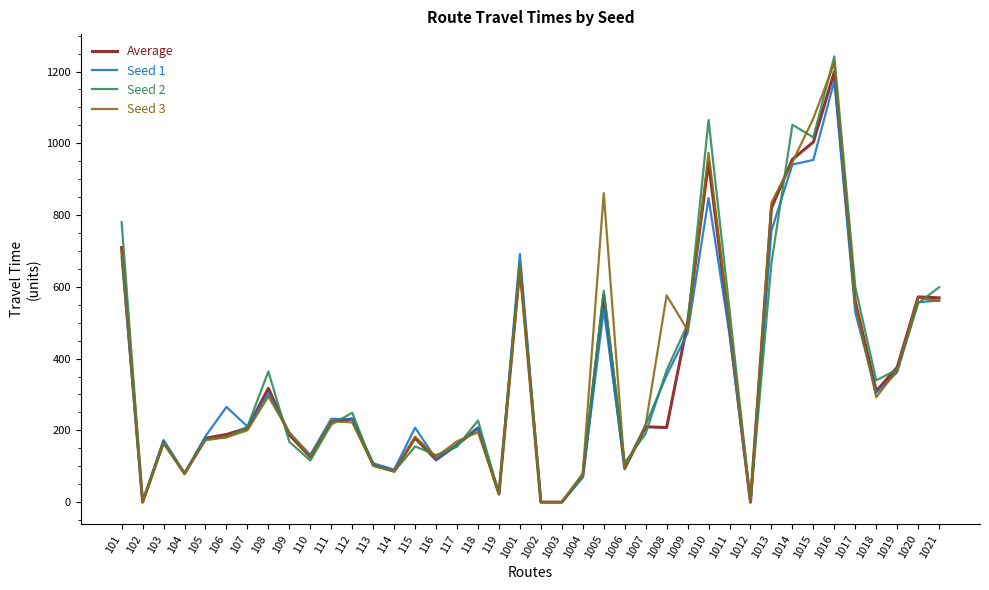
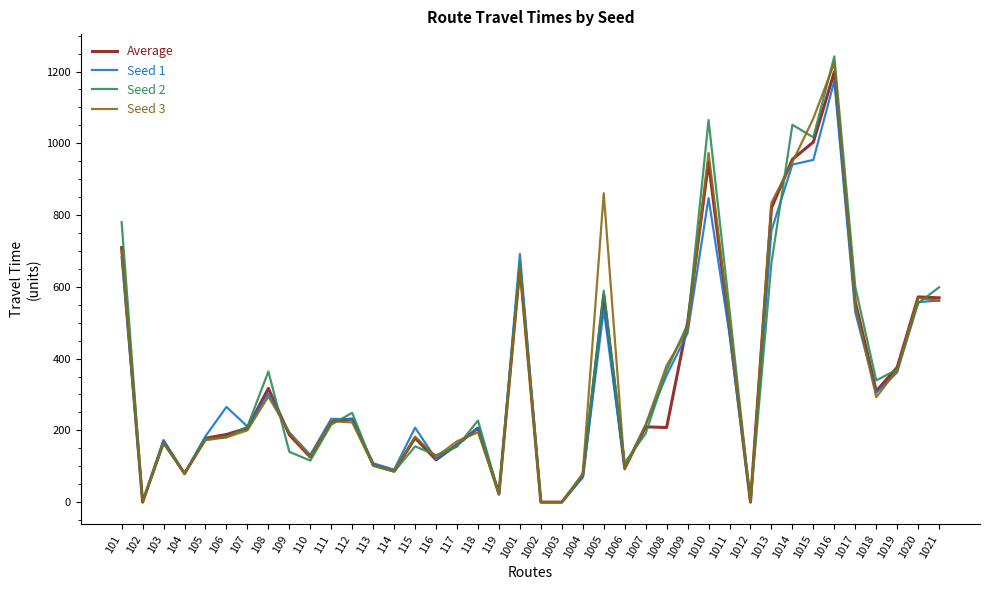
  {
    "Average": {
      "101": 710,
      "106": 190,
      "108": 320,
      "1005": 580,
      "1008": 210,
      "1010": 950,
      "1011": 480,
      "1013": 820,
      "1014": 960,
      "1015": 1000,
      "1016": 1200,
      "1017": 560,
      "1021": 570
    },
    "Seed 1": {
      "101": 680,
      "106": 270,
      "108": 300,
      "115": 210,
      "1001": 690,
      "1005": 540,
      "1008": 350,
      "1009": 470,
      "1010": 850,
      "1011": 470,
      "1013": 760,
      "1015": 950,
      "1016": 1170,
      "1017": 530
    },
    "Seed 2": {
      "101": 780,
      "108": 360,
-     "109": 170,
+     "109": 140,
      "110": 120,
      "111": 220,
      "112": 250,
      "115": 160,
      "118": 230,
      "1001": 670,
      "1005": 590,
      "1006": 110,
      "1007": 190,
      "1008": 370,
      "1010": 1060,
      "1011": 540,
      "1013": 670,
      "1014": 1050,
      "1015": 1020,
      "1016": 1240,
      "1017": 600,
      "1018": 340,
      "1021": 600
    },
    "Seed 3": {
      "101": 700,
      "108": 290,
      "112": 220,
      "117": 170,
      "118": 190,
      "1005": 860,
-     "1008": 580,
+     "1008": 380,
      "1009": 480,
      "1010": 970,
      "1011": 500,
      "1013": 830,
      "1015": 1070,
      "1016": 1220,
      "1017": 550,
      "1018": 290
    }
  }
